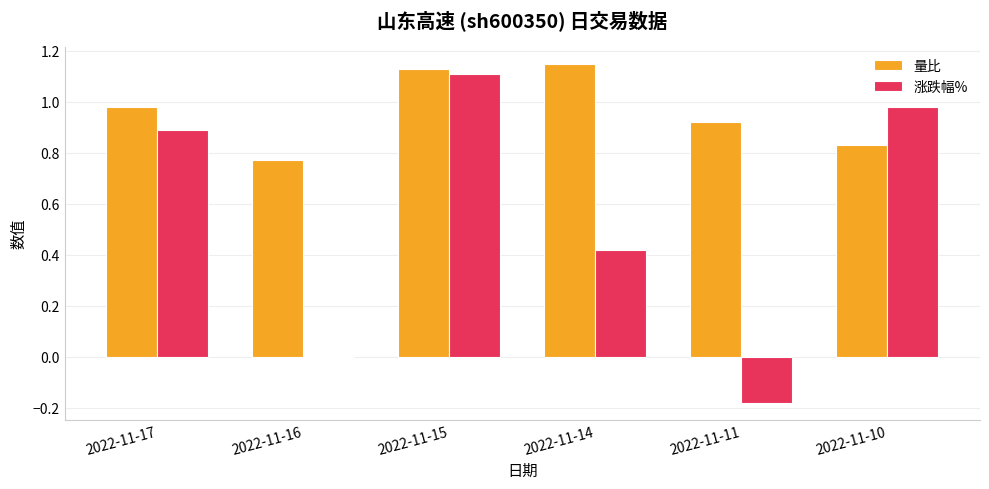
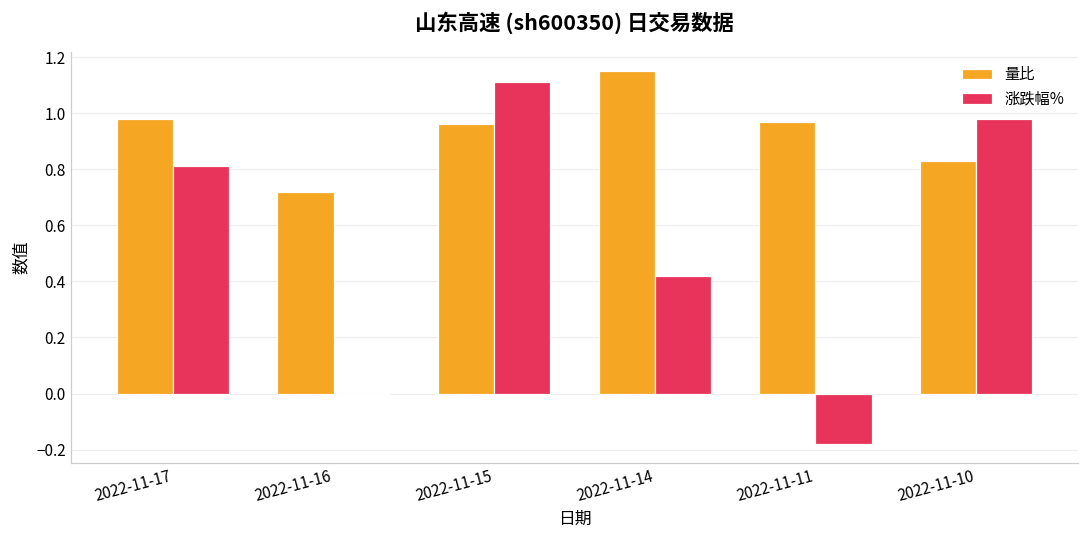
  {
    "量比": {
      "2022-11-17": 0.98,
-     "2022-11-16": 0.77,
-     "2022-11-15": 1.13,
+     "2022-11-16": 0.72,
+     "2022-11-15": 0.96,
      "2022-11-14": 1.15,
-     "2022-11-11": 0.92,
+     "2022-11-11": 0.97,
      "2022-11-10": 0.83
    },
    "涨跌幅%": {
-     "2022-11-17": 0.89,
+     "2022-11-17": 0.81,
      "2022-11-16": 0.00,
      "2022-11-15": 1.11,
      "2022-11-14": 0.42,
      "2022-11-11": -0.18,
      "2022-11-10": 0.98
    }
  }
